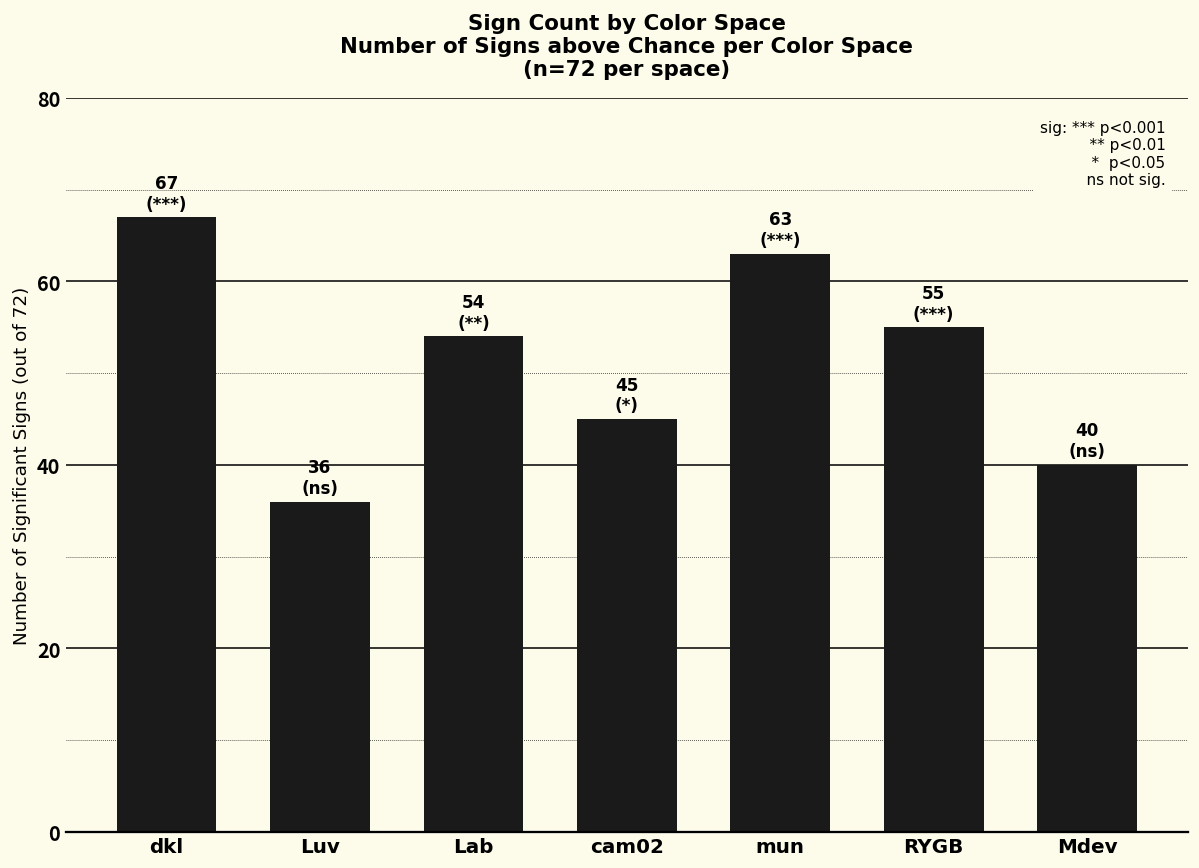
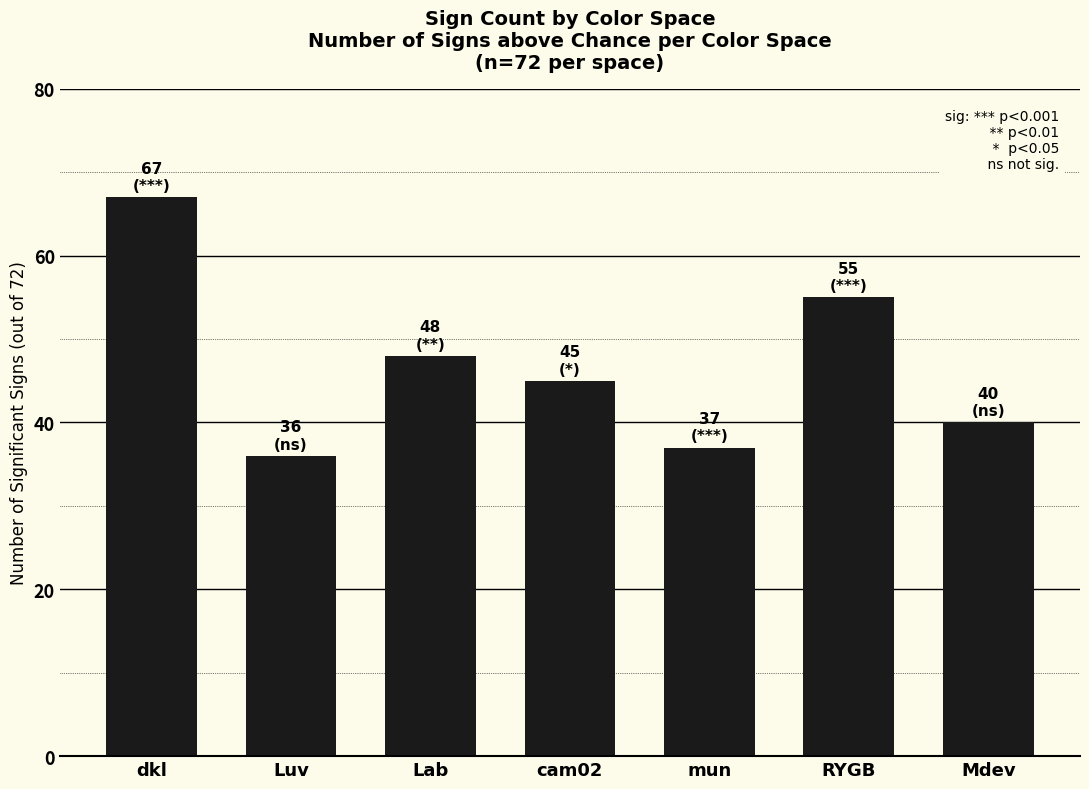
  {
    "dkl": 67,
    "Luv": 36,
-   "Lab": 54,
+   "Lab": 48,
    "cam02": 45,
-   "mun": 63,
+   "mun": 37,
    "RYGB": 55,
    "Mdev": 40
  }
